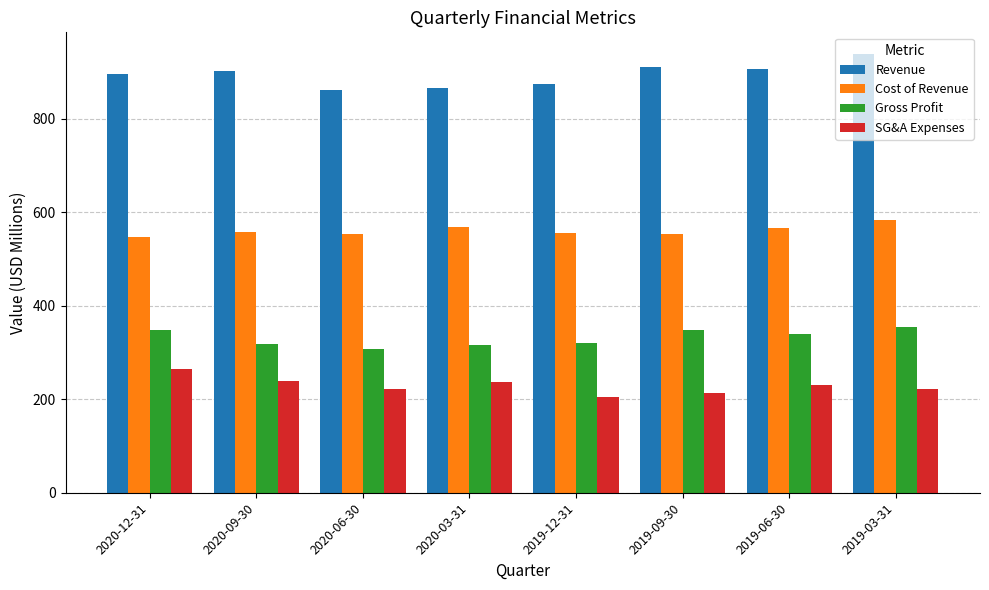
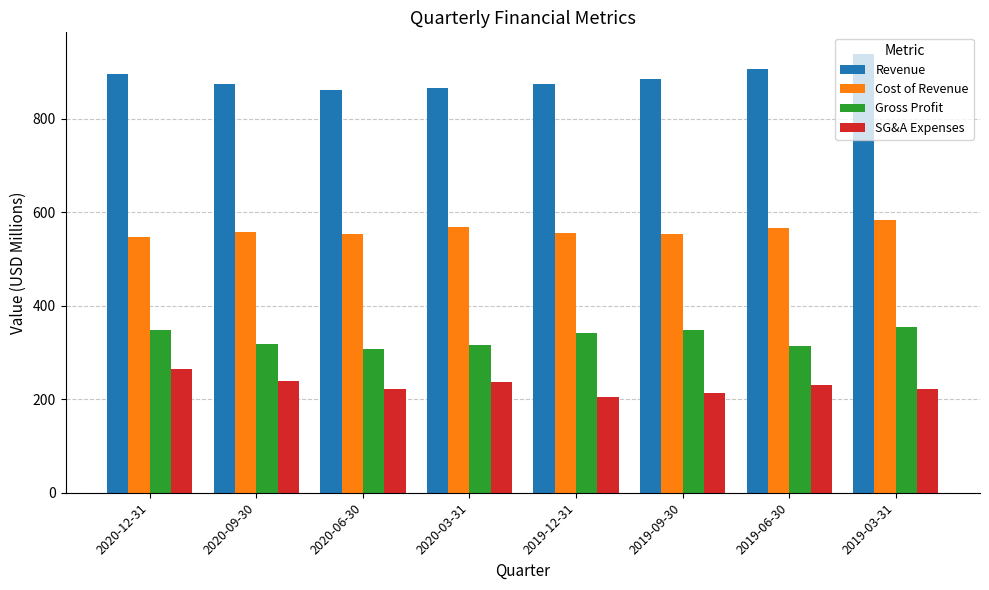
  {
    "Revenue": {
      "2020-12-31": 890,
-     "2020-09-30": 900,
+     "2020-09-30": 870,
      "2020-06-30": 860,
      "2020-03-31": 870,
      "2019-12-31": 870,
-     "2019-09-30": 910,
+     "2019-09-30": 880,
      "2019-06-30": 910
    },
    "Cost of Revenue": {
      "2020-12-31": 550,
      "2020-09-30": 560,
      "2020-06-30": 550,
      "2020-03-31": 570,
      "2019-12-31": 560,
      "2019-09-30": 550,
      "2019-06-30": 570,
      "2019-03-31": 580
    },
    "Gross Profit": {
      "2020-12-31": 350,
      "2020-09-30": 320,
      "2020-06-30": 310,
      "2020-03-31": 320,
-     "2019-12-31": 320,
+     "2019-12-31": 340,
      "2019-09-30": 350,
-     "2019-06-30": 340,
+     "2019-06-30": 310,
      "2019-03-31": 350
    },
    "SG&A Expenses": {
      "2020-12-31": 270,
      "2020-09-30": 240,
      "2020-06-30": 220,
      "2020-03-31": 240,
      "2019-12-31": 210,
      "2019-09-30": 210,
      "2019-06-30": 230,
      "2019-03-31": 220
    }
  }
